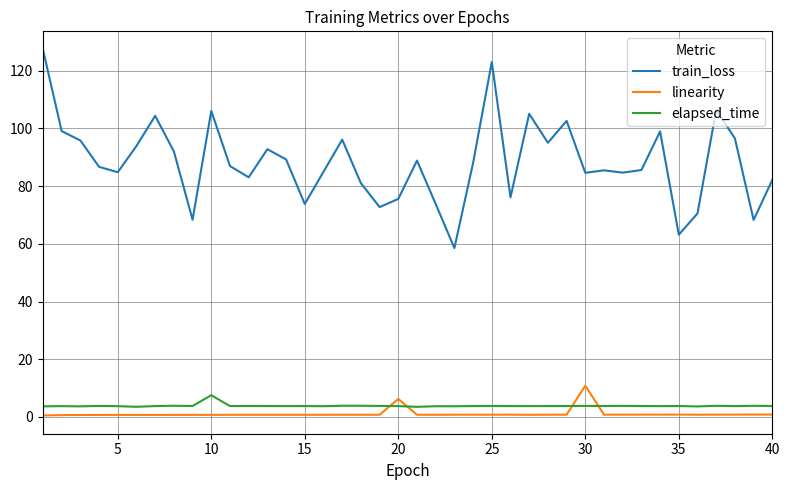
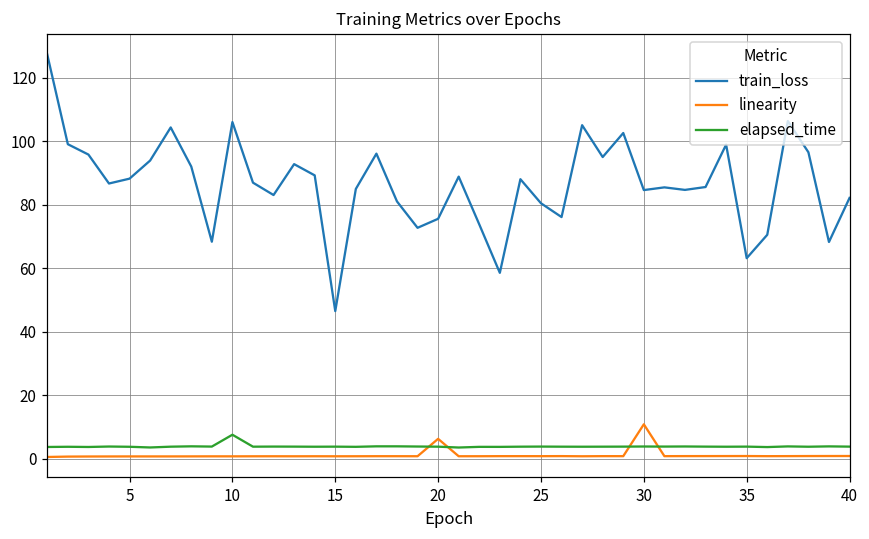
  {
    "train_loss": {
-     "5": 85,
+     "5": 88,
      "10": 106,
-     "15": 74,
+     "15": 46,
      "20": 76,
-     "25": 123,
+     "25": 80,
      "30": 85,
      "35": 63,
      "40": 82
    },
    "linearity": {
      "5": 1,
      "10": 1,
      "15": 1,
      "20": 6,
      "25": 1,
      "30": 11,
      "35": 1,
      "40": 1
    },
    "elapsed_time": {
      "5": 4,
      "10": 8,
      "15": 4,
      "20": 4,
      "25": 4,
      "30": 4,
      "35": 4,
      "40": 4
    }
  }
